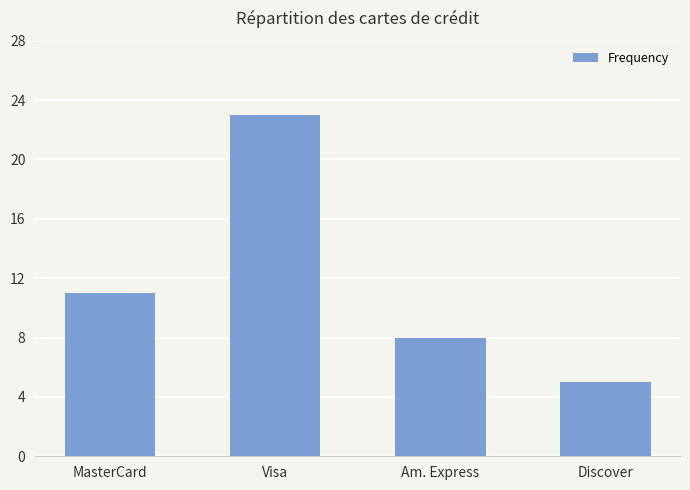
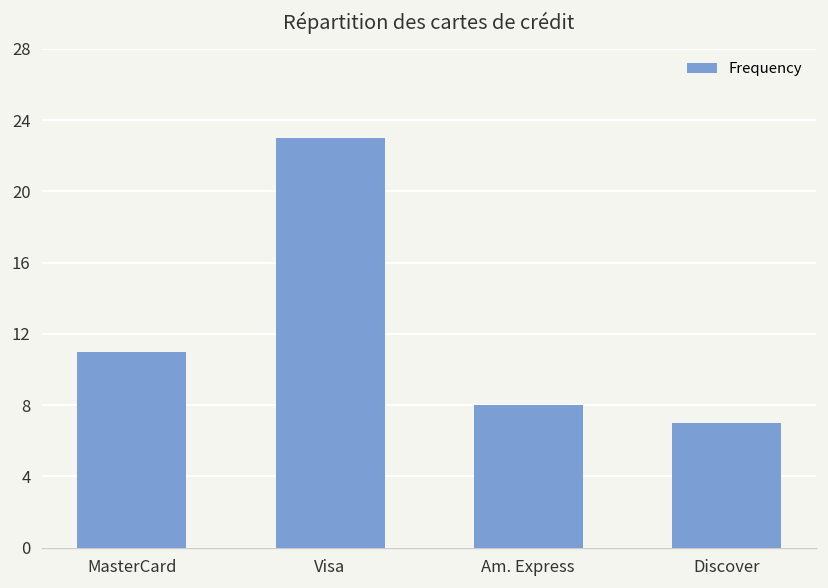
  {
    "MasterCard": 11,
    "Visa": 23,
    "Am. Express": 8,
-   "Discover": 5
+   "Discover": 7
  }
